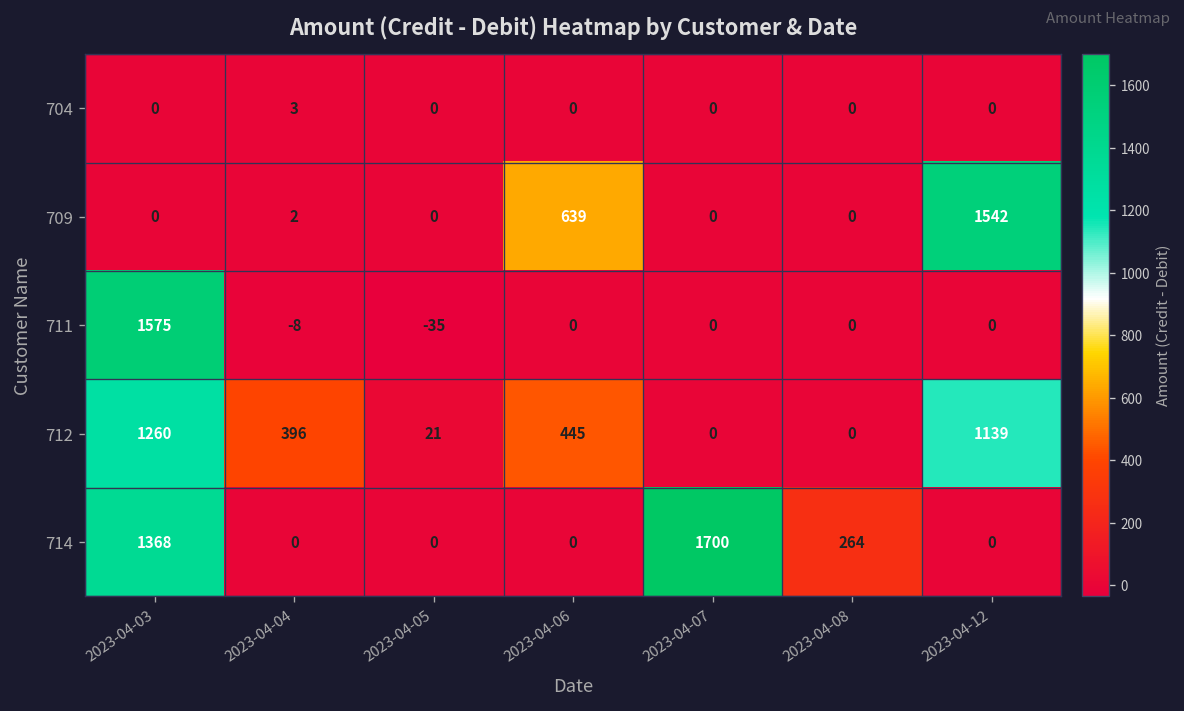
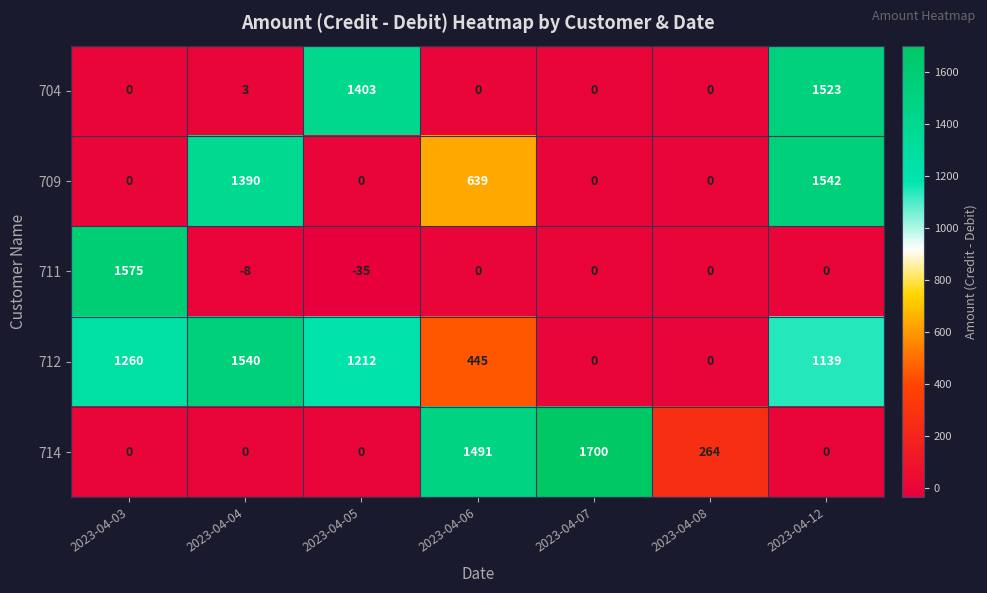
  {
    "704": {
      "2023-04-03": 0,
      "2023-04-04": 3,
-     "2023-04-05": 0,
+     "2023-04-05": 1403,
      "2023-04-06": 0,
      "2023-04-07": 0,
      "2023-04-08": 0,
-     "2023-04-12": 0
+     "2023-04-12": 1523
    },
    "709": {
      "2023-04-03": 0,
-     "2023-04-04": 2,
+     "2023-04-04": 1390,
      "2023-04-05": 0,
      "2023-04-06": 639,
      "2023-04-07": 0,
      "2023-04-08": 0,
      "2023-04-12": 1542
    },
    "711": {
      "2023-04-03": 1575,
      "2023-04-04": -8,
      "2023-04-05": -35,
      "2023-04-06": 0,
      "2023-04-07": 0,
      "2023-04-08": 0,
      "2023-04-12": 0
    },
    "712": {
      "2023-04-03": 1260,
-     "2023-04-04": 396,
-     "2023-04-05": 21,
+     "2023-04-04": 1540,
+     "2023-04-05": 1212,
      "2023-04-06": 445,
      "2023-04-07": 0,
      "2023-04-08": 0,
      "2023-04-12": 1139
    },
    "714": {
-     "2023-04-03": 1368,
+     "2023-04-03": 0,
      "2023-04-04": 0,
      "2023-04-05": 0,
-     "2023-04-06": 0,
+     "2023-04-06": 1491,
      "2023-04-07": 1700,
      "2023-04-08": 264,
      "2023-04-12": 0
    }
  }
